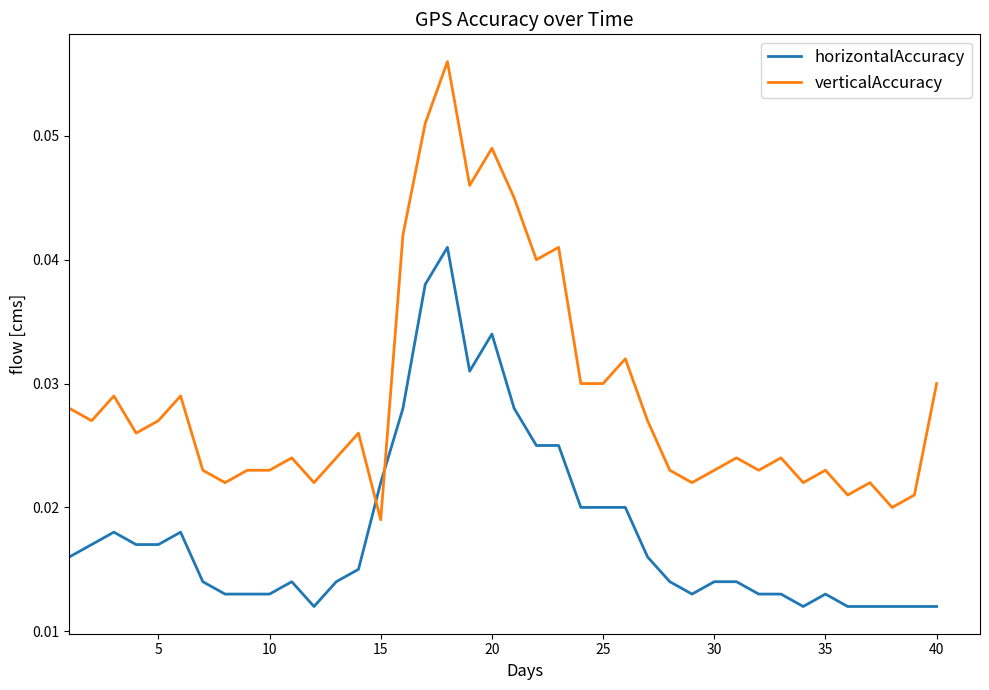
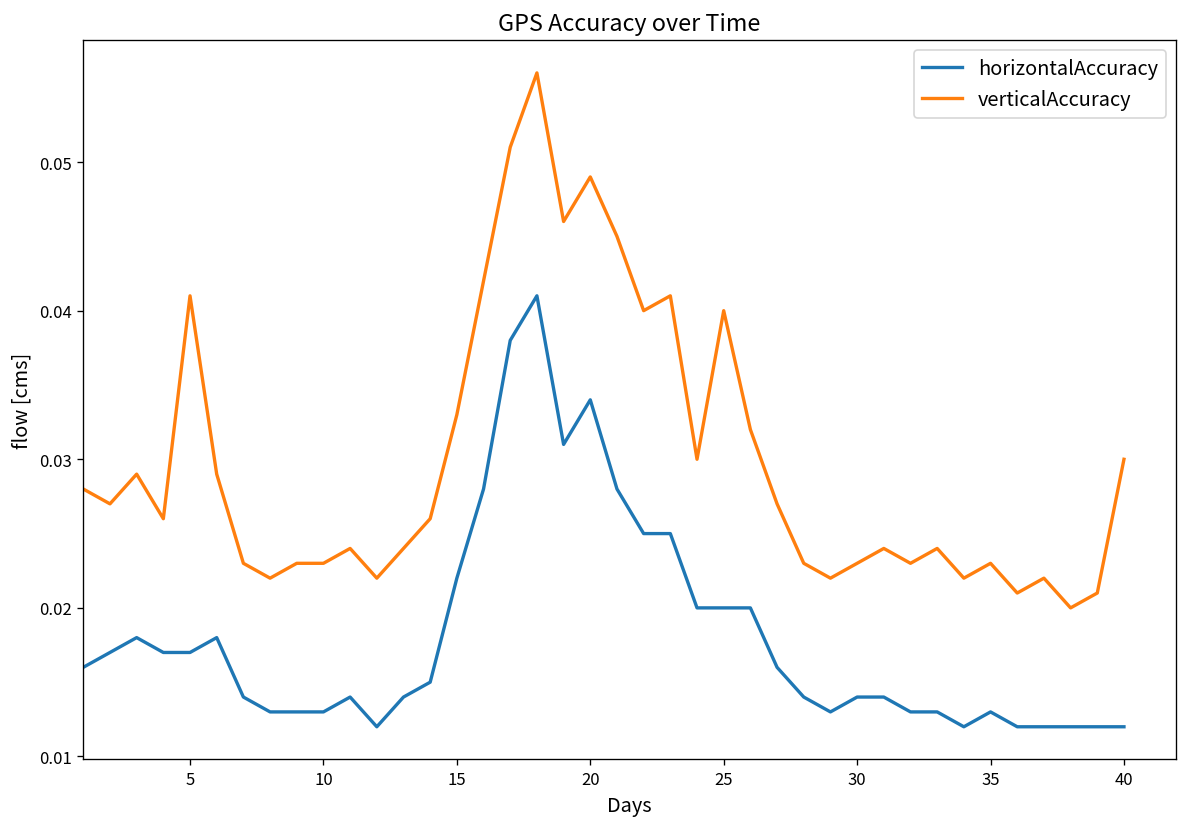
  {
    "horizontalAccuracy": {
      "5": 0.017,
      "10": 0.013,
      "15": 0.022,
      "20": 0.034,
      "25": 0.020,
      "30": 0.014,
      "35": 0.013,
      "40": 0.012
    },
    "verticalAccuracy": {
-     "5": 0.027,
+     "5": 0.041,
      "10": 0.023,
-     "15": 0.019,
+     "15": 0.033,
      "20": 0.049,
-     "25": 0.03,
+     "25": 0.04,
      "30": 0.023,
      "35": 0.023,
      "40": 0.030
    }
  }
